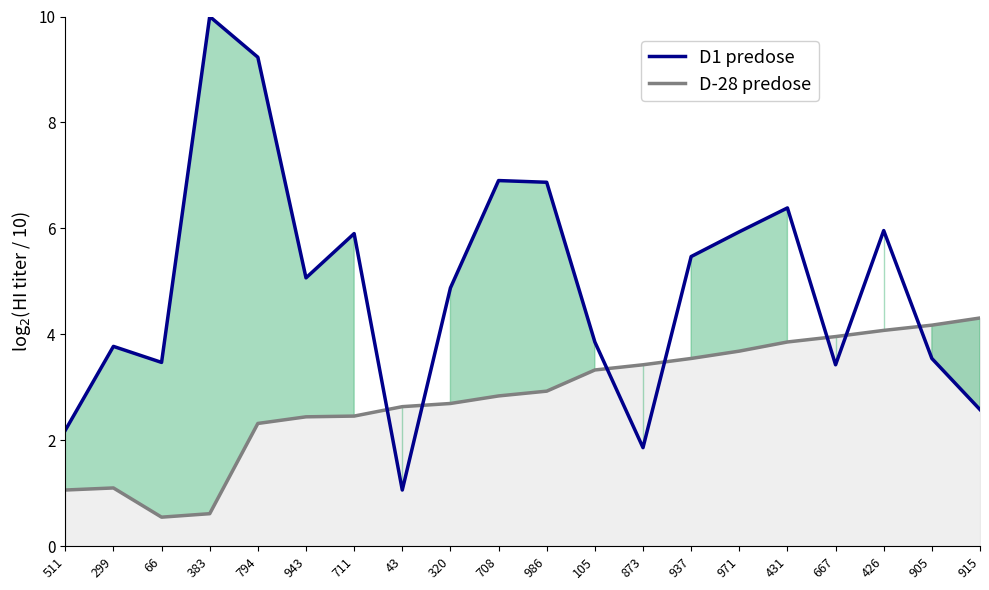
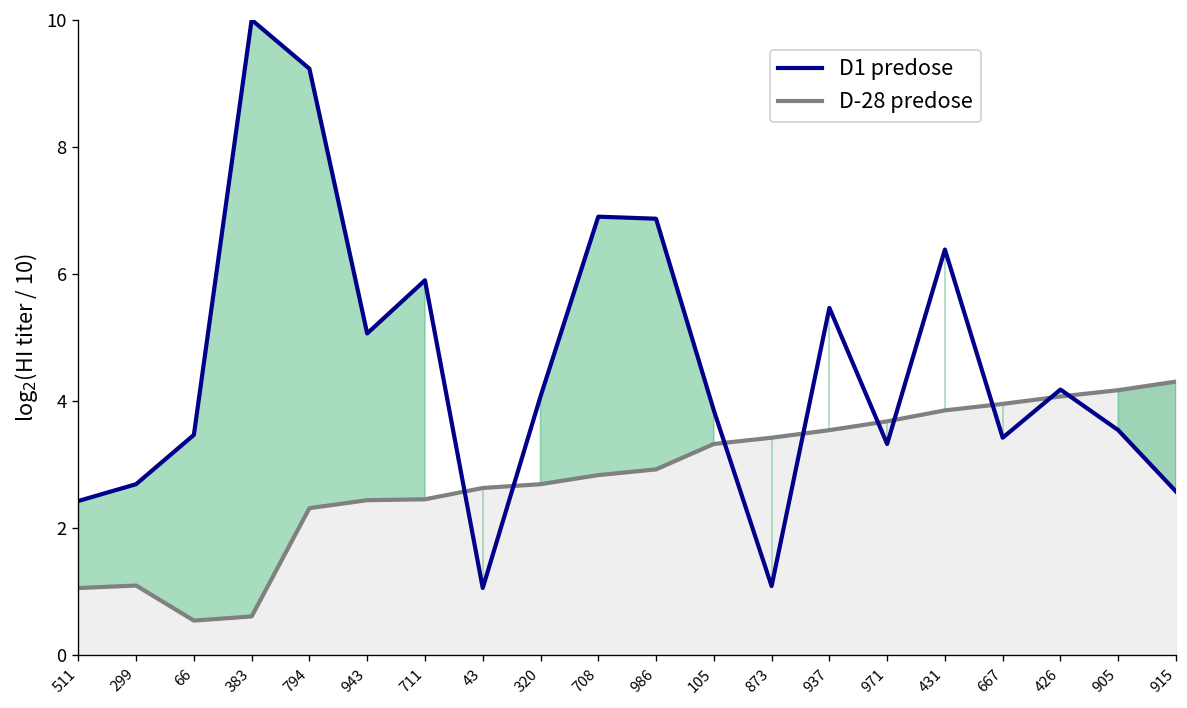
  {
    "D1 predose": {
-     "511": 2.2,
-     "299": 3.8,
+     "511": 2.4,
+     "299": 2.7,
      "66": 3.5,
      "383": 10.0,
      "794": 9.2,
      "943": 5.1,
      "711": 5.9,
      "43": 1.1,
-     "320": 4.9,
+     "320": 4.1,
      "708": 6.9,
      "986": 6.9,
      "105": 3.9,
-     "873": 1.9,
+     "873": 1.1,
      "937": 5.5,
-     "971": 5.9,
+     "971": 3.3,
      "431": 6.4,
      "667": 3.4,
-     "426": 6.0,
+     "426": 4.2,
      "905": 3.5,
      "915": 2.6
    }
  }
